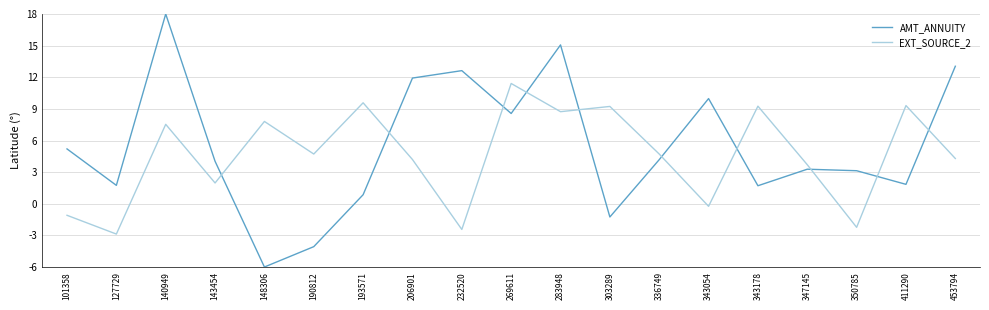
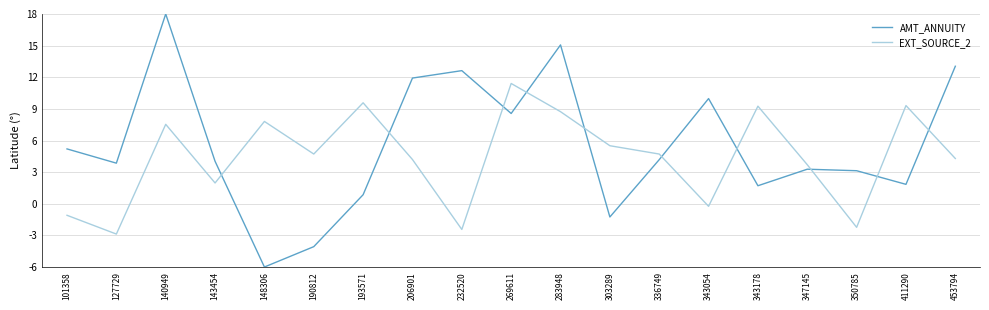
  {
    "AMT_ANNUITY": {
      "101358": 5.2,
-     "127729": 1.7,
+     "127729": 3.9,
      "140949": 18.0,
      "143454": 4.0,
      "148306": -6.0,
      "190812": -4.1,
      "193571": 0.9,
      "206901": 11.9,
      "232520": 12.6,
      "269611": 8.6,
      "283948": 15.1,
      "303289": -1.3,
      "336749": 4.2,
      "343054": 10.0,
      "343178": 1.7,
      "347145": 3.3,
      "350785": 3.1,
      "411290": 1.8,
      "453794": 13.0
    },
    "EXT_SOURCE_2": {
      "101358": -1.1,
      "127729": -2.9,
      "140949": 7.5,
      "143454": 2.0,
      "148306": 7.8,
      "190812": 4.7,
      "193571": 9.6,
      "206901": 4.2,
      "232520": -2.4,
      "269611": 11.4,
      "283948": 8.7,
-     "303289": 9.2,
+     "303289": 5.5,
      "336749": 4.7,
      "343054": -0.2,
      "343178": 9.3,
      "347145": 3.7,
      "350785": -2.2,
      "411290": 9.3,
      "453794": 4.3
    }
  }
